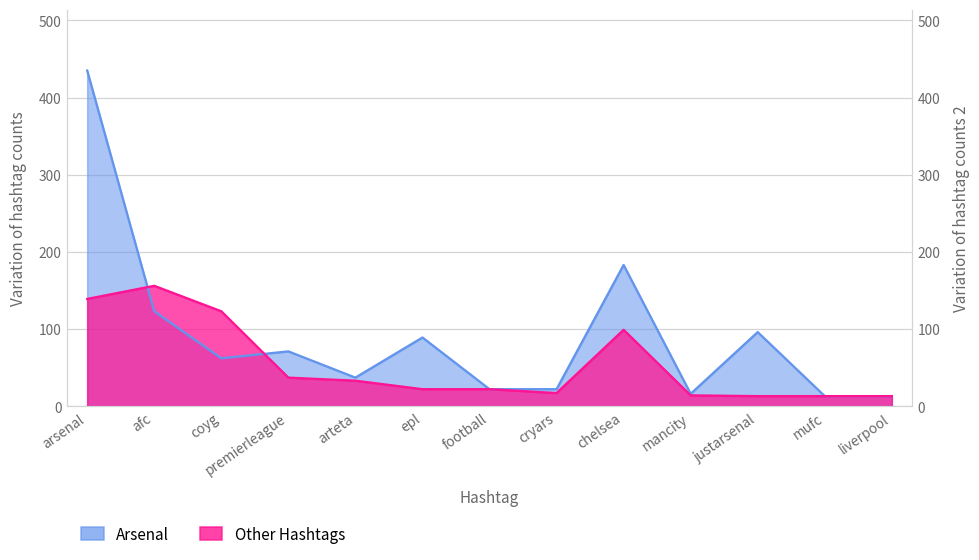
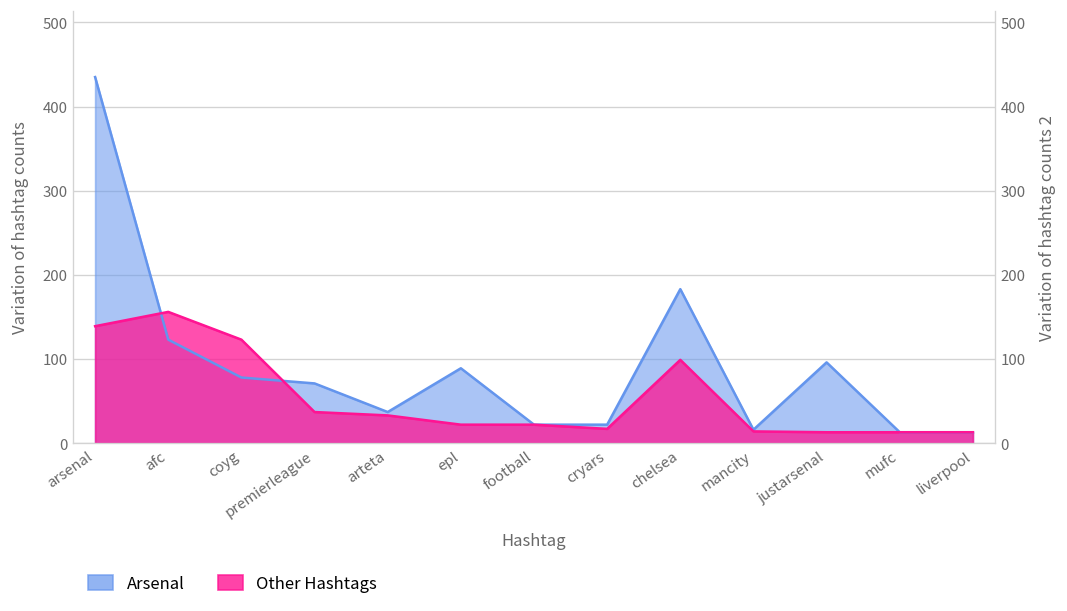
  {
    "Arsenal": {
      "arsenal": 440,
      "afc": 120,
-     "coyg": 60,
+     "coyg": 80,
      "premierleague": 70,
      "arteta": 40,
      "epl": 90,
      "cryars": 20,
      "chelsea": 180,
      "justarsenal": 100
    },
    "Other Hashtags": {
      "arsenal": 140,
      "afc": 160,
      "coyg": 120,
      "premierleague": 40,
      "arteta": 30,
      "epl": 20,
      "cryars": 20,
      "chelsea": 100,
      "justarsenal": 10
    }
  }
